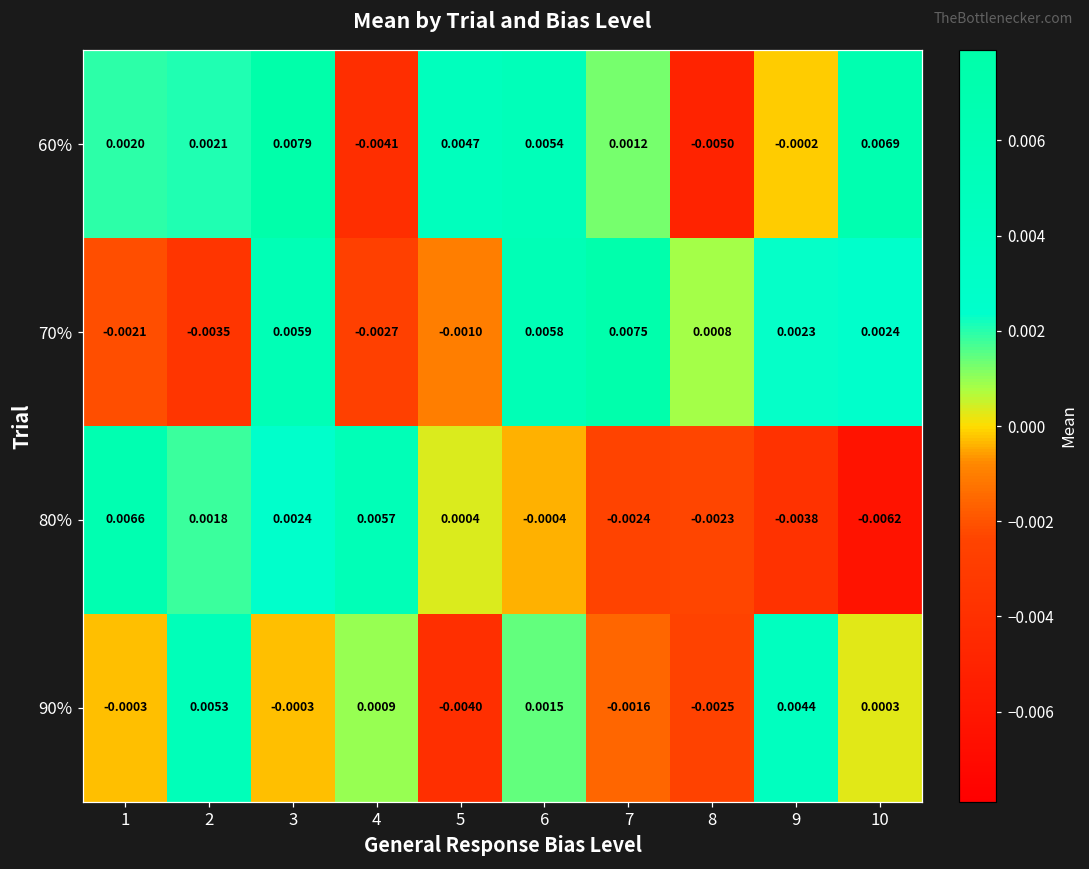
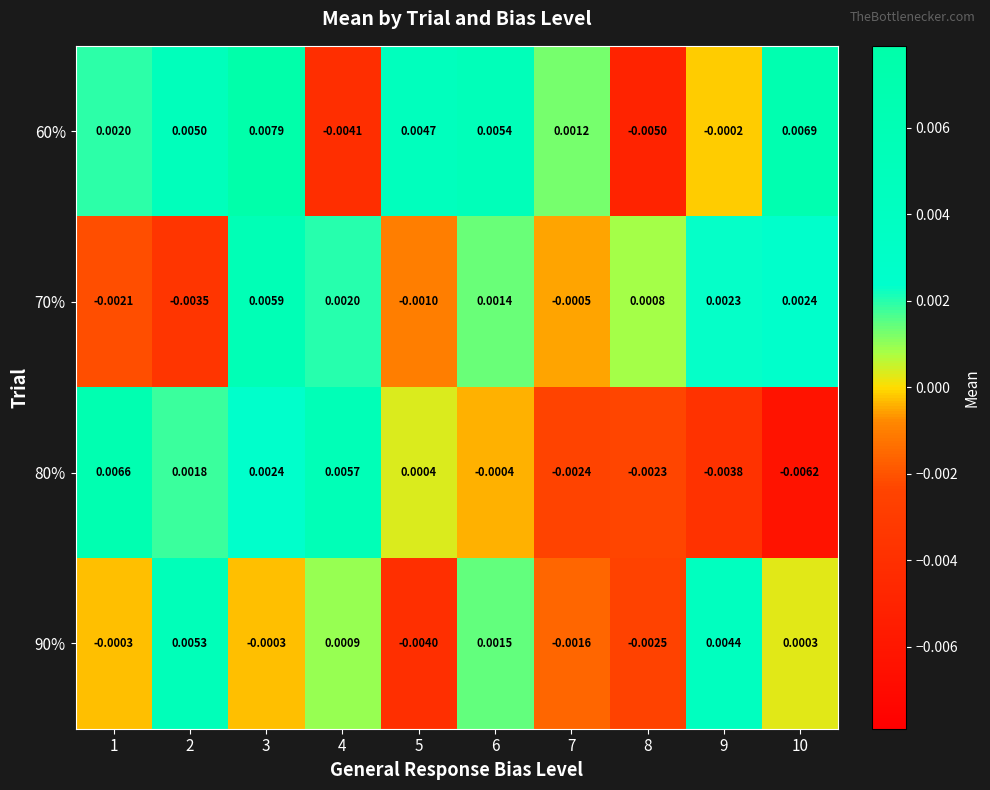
  {
    "60%": {
      "1": 0.0020,
-     "2": 0.0021,
+     "2": 0.0050,
      "3": 0.0079,
      "4": -0.0041,
      "5": 0.0047,
      "6": 0.0054,
      "7": 0.0012,
      "8": -0.0050,
      "9": -0.0002,
      "10": 0.0069
    },
    "70%": {
      "1": -0.0021,
      "2": -0.0035,
      "3": 0.0059,
-     "4": -0.0027,
+     "4": 0.0020,
      "5": -0.0010,
-     "6": 0.0058,
-     "7": 0.0075,
+     "6": 0.0014,
+     "7": -0.0005,
      "8": 0.0008,
      "9": 0.0023,
      "10": 0.0024
    },
    "80%": {
      "1": 0.0066,
      "2": 0.0018,
      "3": 0.0024,
      "4": 0.0057,
      "5": 0.0004,
      "6": -0.0004,
      "7": -0.0024,
      "8": -0.0023,
      "9": -0.0038,
      "10": -0.0062
    },
    "90%": {
      "1": -0.0003,
      "2": 0.0053,
      "3": -0.0003,
      "4": 0.0009,
      "5": -0.0040,
      "6": 0.0015,
      "7": -0.0016,
      "8": -0.0025,
      "9": 0.0044,
      "10": 0.0003
    }
  }
